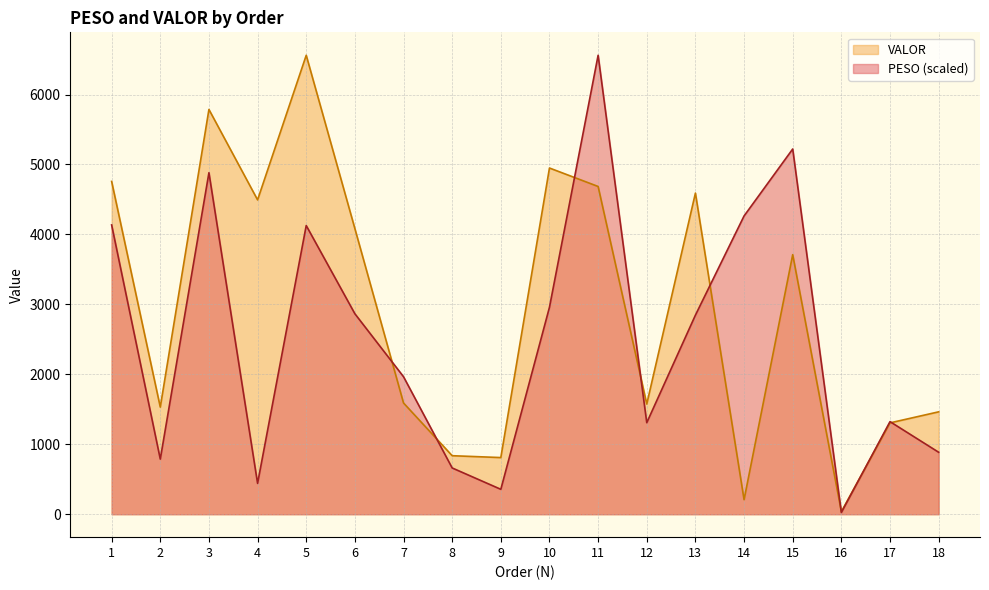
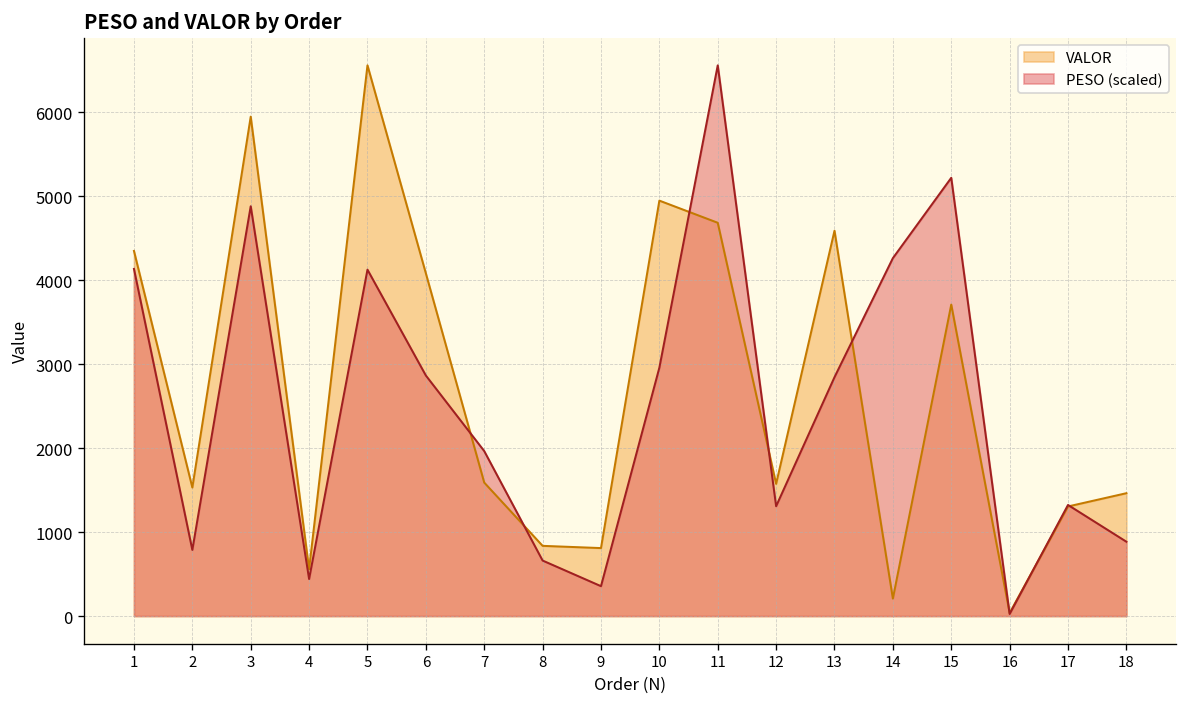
  {
    "VALOR": {
-     "1": 4800,
+     "1": 4400,
      "2": 1500,
-     "3": 5800,
-     "4": 4500,
+     "3": 5900,
+     "4": 600,
      "5": 6600,
      "6": 4100,
      "7": 1600,
      "8": 800,
      "9": 800,
      "10": 4900,
      "11": 4700,
      "12": 1600,
      "13": 4600,
      "14": 200,
      "15": 3700,
      "18": 1500
    },
    "PESO (scaled)": {
      "1": 4100,
      "2": 800,
      "3": 4900,
      "4": 400,
      "5": 4100,
      "6": 2900,
      "7": 2000,
      "8": 700,
      "9": 400,
      "10": 3000,
      "11": 6600,
      "12": 1300,
      "13": 2800,
      "14": 4300,
      "15": 5200,
      "18": 900
    }
  }
